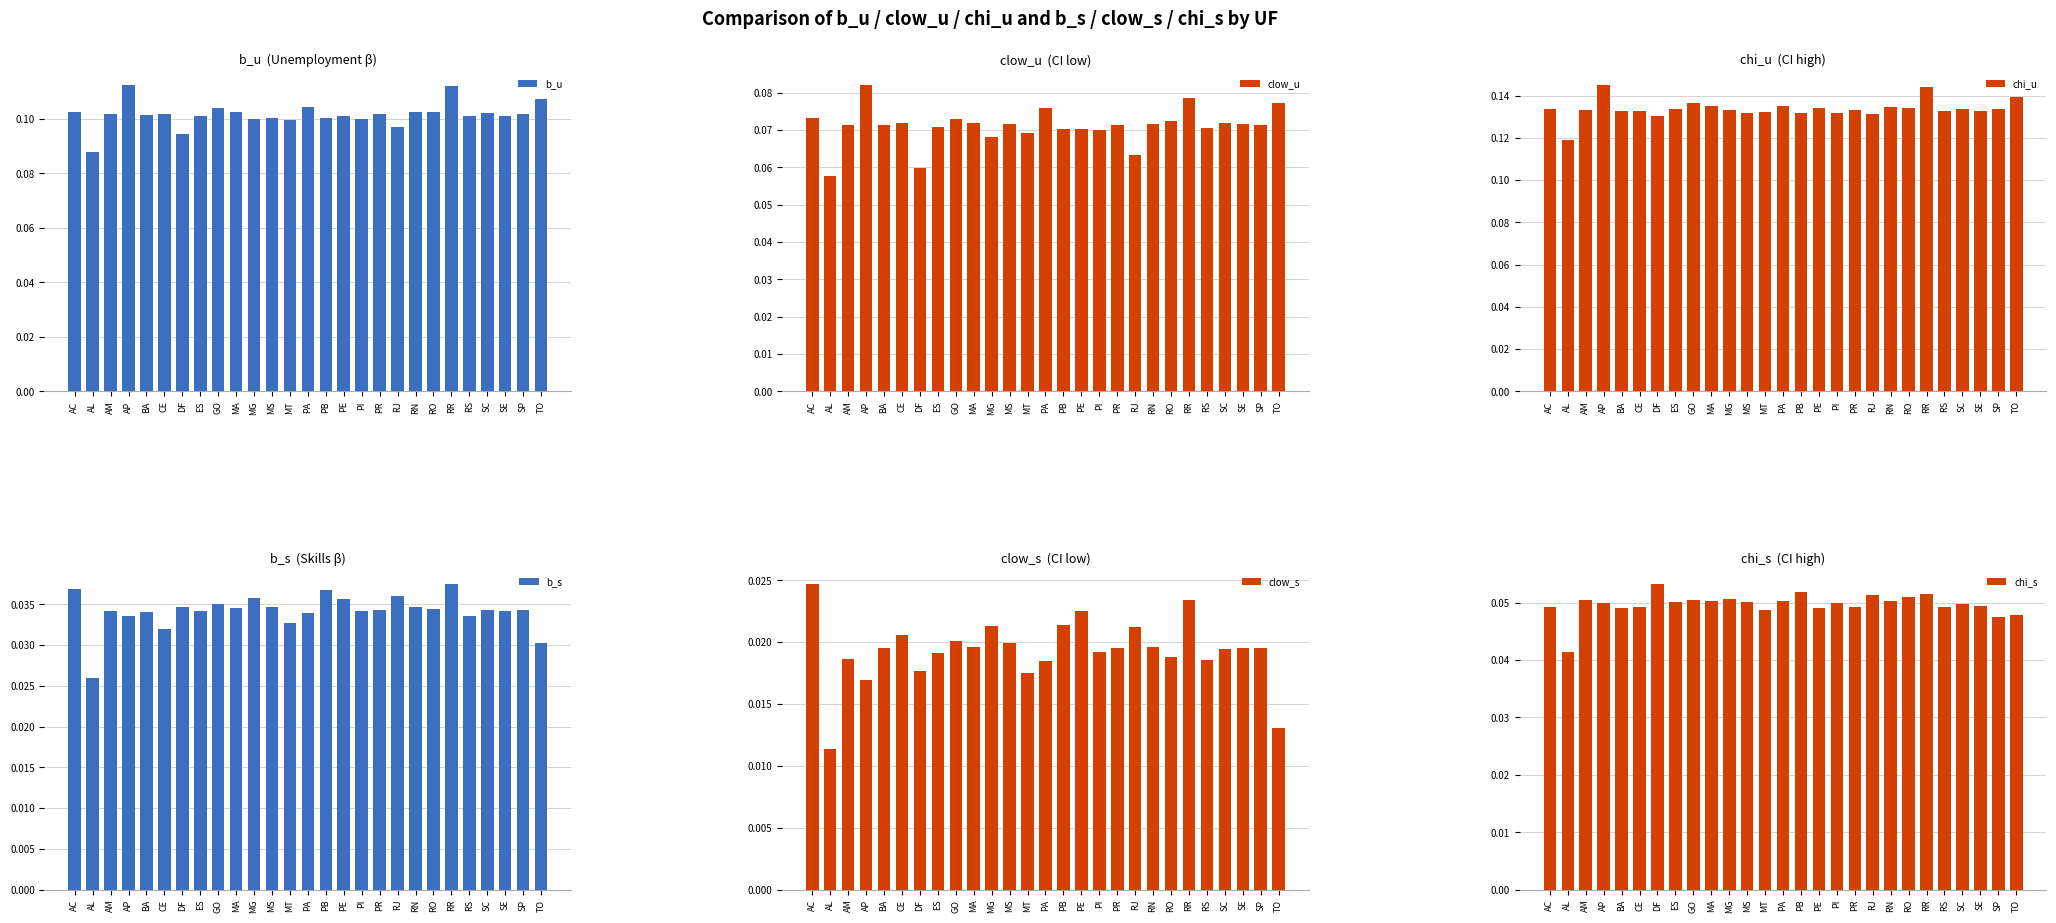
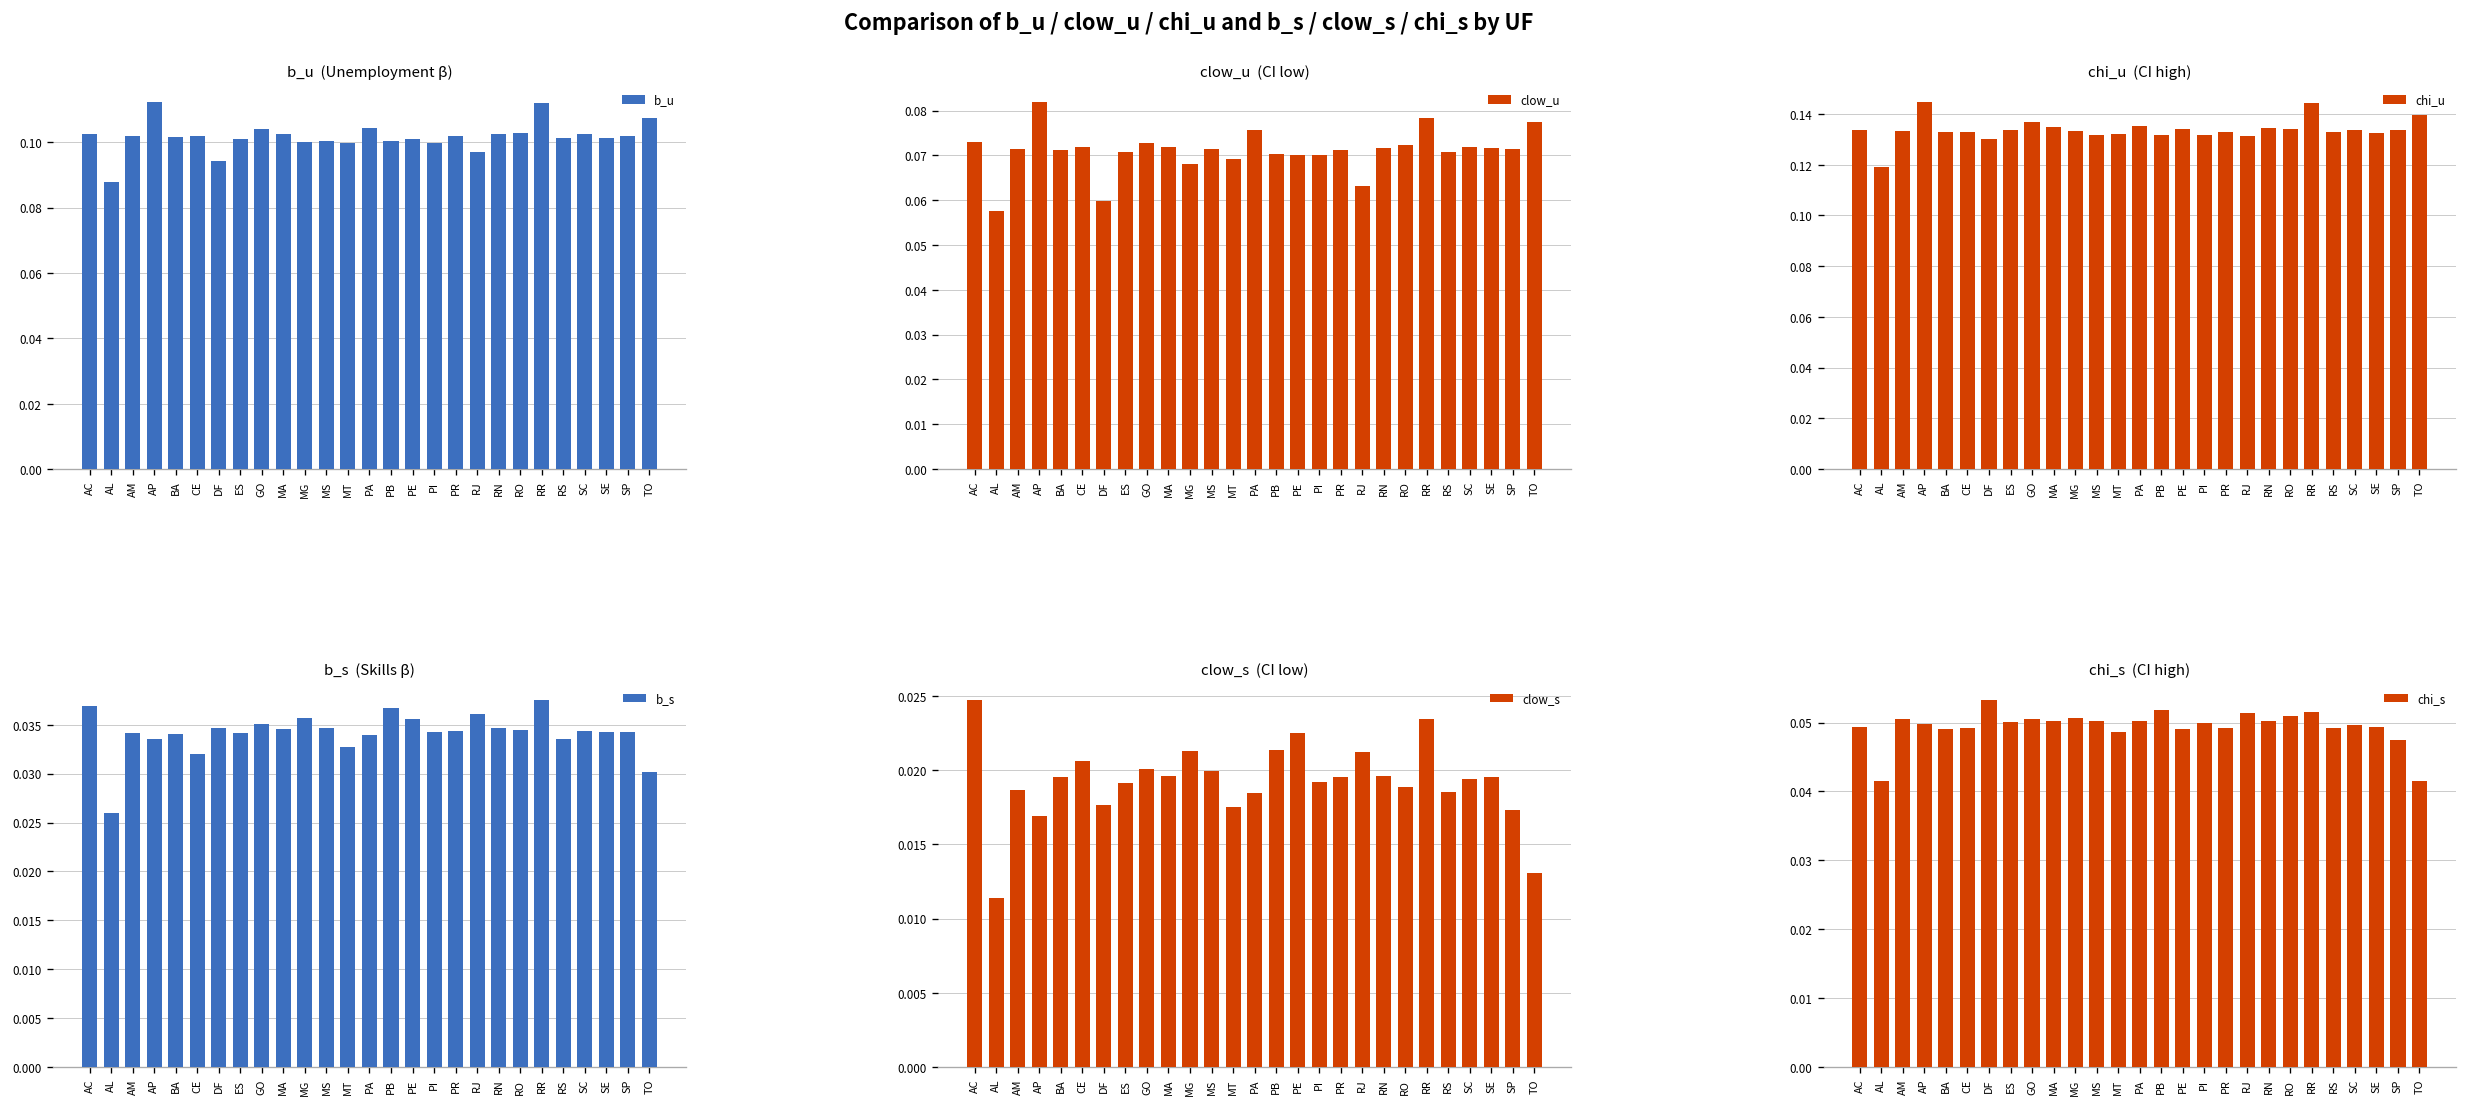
  {
    "b_u (Unemployment β)": {
      "AC": 0.103,
      "AL": 0.088,
      "AM": 0.102,
      "AP": 0.112,
      "BA": 0.102,
      "CE": 0.102,
      "DF": 0.094,
      "ES": 0.101,
      "GO": 0.104,
      "MA": 0.102,
      "MG": 0.100,
      "MS": 0.100,
      "MT": 0.100,
      "PA": 0.104,
      "PB": 0.100,
      "PE": 0.101,
      "PI": 0.100,
      "PR": 0.102,
      "RJ": 0.097,
      "RN": 0.102,
      "RO": 0.103,
      "RR": 0.112,
      "RS": 0.101,
      "SC": 0.102,
      "SE": 0.101,
      "SP": 0.102,
      "TO": 0.107
    },
    "clow_u (CI low)": {
      "AC": 0.073,
      "AL": 0.058,
      "AM": 0.071,
      "AP": 0.082,
      "BA": 0.071,
      "CE": 0.072,
      "DF": 0.060,
      "ES": 0.071,
      "GO": 0.073,
      "MA": 0.072,
      "MG": 0.068,
      "MS": 0.071,
      "MT": 0.069,
      "PA": 0.076,
      "PB": 0.070,
      "PE": 0.070,
      "PI": 0.070,
      "PR": 0.071,
      "RJ": 0.063,
      "RN": 0.072,
      "RO": 0.072,
      "RR": 0.078,
      "RS": 0.071,
      "SC": 0.072,
      "SE": 0.072,
      "SP": 0.071,
      "TO": 0.077
    },
    "chi_u (CI high)": {
      "AC": 0.134,
      "AL": 0.119,
      "AM": 0.133,
      "AP": 0.145,
      "BA": 0.133,
      "CE": 0.133,
      "DF": 0.130,
      "ES": 0.134,
      "GO": 0.137,
      "MA": 0.135,
      "MG": 0.133,
      "MS": 0.132,
      "MT": 0.132,
      "PA": 0.135,
      "PB": 0.132,
      "PE": 0.134,
      "PI": 0.132,
      "PR": 0.133,
      "RJ": 0.131,
      "RN": 0.134,
      "RO": 0.134,
      "RR": 0.144,
      "RS": 0.133,
      "SC": 0.134,
      "SE": 0.133,
      "SP": 0.134,
      "TO": 0.140
    },
    "b_s (Skills β)": {
      "AC": 0.037,
      "AL": 0.026,
      "AM": 0.034,
      "AP": 0.034,
      "BA": 0.034,
      "CE": 0.032,
      "DF": 0.035,
      "ES": 0.034,
      "GO": 0.035,
      "MA": 0.035,
      "MG": 0.036,
      "MS": 0.035,
      "MT": 0.033,
      "PA": 0.034,
      "PB": 0.037,
      "PE": 0.036,
      "PI": 0.034,
      "PR": 0.034,
      "RJ": 0.036,
      "RN": 0.035,
      "RO": 0.034,
      "RR": 0.038,
      "RS": 0.034,
      "SC": 0.034,
      "SE": 0.034,
      "SP": 0.034,
      "TO": 0.030
    },
    "clow_s (CI low)": {
      "AC": 0.0247,
      "AL": 0.0114,
      "AM": 0.0186,
      "AP": 0.0169,
      "BA": 0.0195,
      "CE": 0.0206,
      "DF": 0.0177,
      "ES": 0.0192,
      "GO": 0.0201,
      "MA": 0.0196,
      "MG": 0.0213,
      "MS": 0.0199,
      "MT": 0.0175,
      "PA": 0.0185,
      "PB": 0.0214,
      "PE": 0.0225,
      "PI": 0.0192,
      "PR": 0.0195,
      "RJ": 0.0212,
      "RN": 0.0196,
      "RO": 0.0188,
      "RR": 0.0234,
      "RS": 0.0185,
      "SC": 0.0194,
      "SE": 0.0195,
-     "SP": 0.0196,
+     "SP": 0.0173,
      "TO": 0.0130
    },
    "chi_s (CI high)": {
      "AC": 0.049,
      "AL": 0.041,
      "AM": 0.051,
      "AP": 0.050,
      "BA": 0.049,
      "CE": 0.049,
      "DF": 0.053,
      "ES": 0.050,
      "GO": 0.050,
      "MA": 0.050,
      "MG": 0.051,
      "MS": 0.050,
      "MT": 0.049,
      "PA": 0.050,
      "PB": 0.052,
      "PE": 0.049,
      "PI": 0.050,
      "PR": 0.049,
      "RJ": 0.051,
      "RN": 0.050,
      "RO": 0.051,
      "RR": 0.051,
      "RS": 0.049,
      "SC": 0.050,
      "SE": 0.049,
      "SP": 0.047,
-     "TO": 0.048
+     "TO": 0.041
    }
  }
